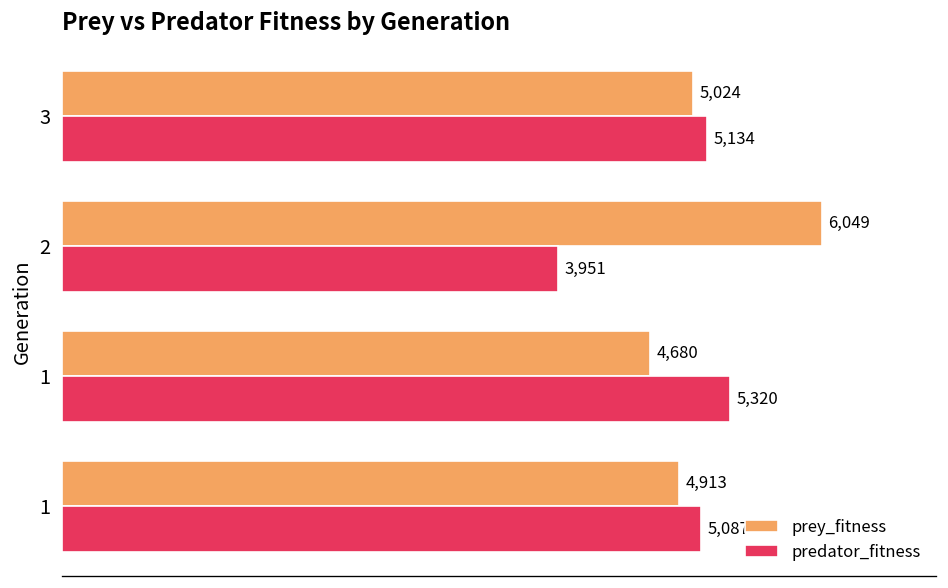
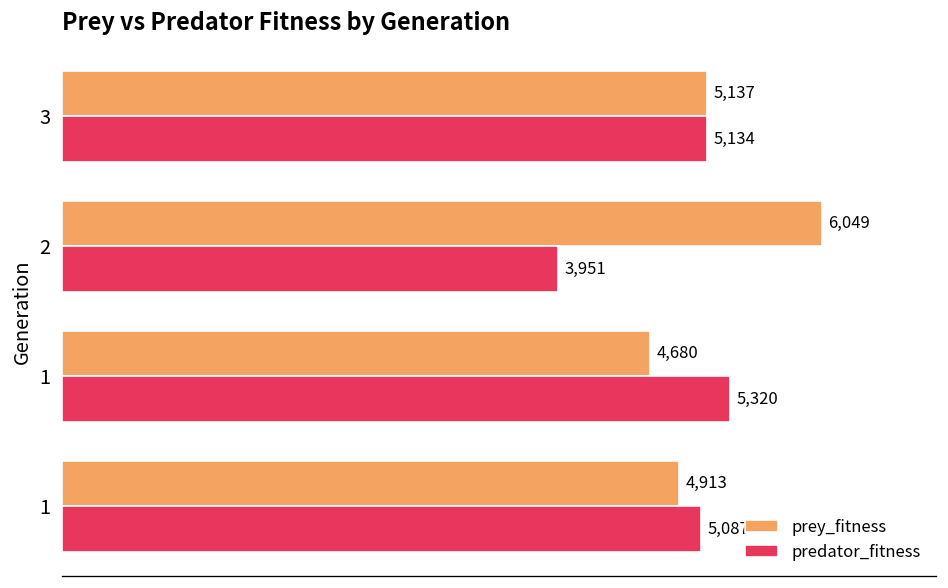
  {
    "prey_fitness": {
-     "3": "5,024",
+     "3": "5,137",
      "2": "6,049"
    },
    "predator_fitness": {
      "3": "5,134",
      "2": "3,951"
    }
  }
